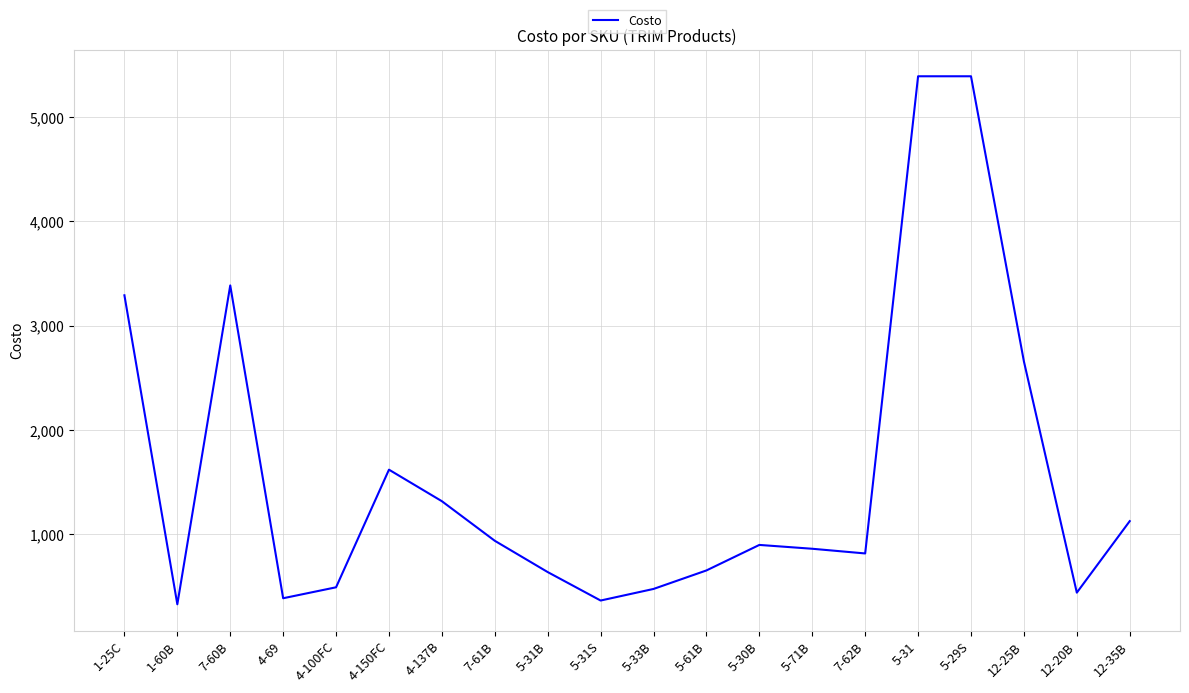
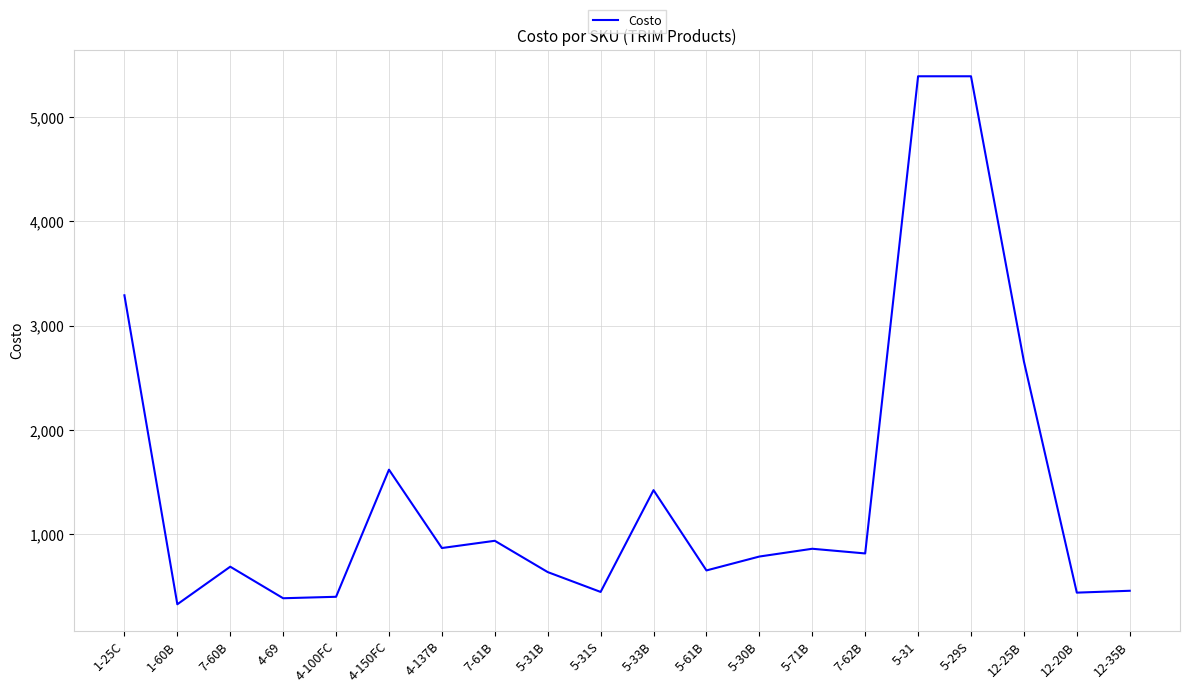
  {
    "1-25C": "3,290",
    "1-60B": "330",
-   "7-60B": "3,390",
+   "7-60B": "690",
    "4-69": "390",
-   "4-100FC": "490",
+   "4-100FC": "400",
    "4-150FC": "1,620",
-   "4-137B": "1,320",
+   "4-137B": "870",
    "7-61B": "940",
    "5-31B": "640",
-   "5-31S": "370",
-   "5-33B": "480",
+   "5-31S": "450",
+   "5-33B": "1,420",
    "5-61B": "660",
-   "5-30B": "900",
+   "5-30B": "790",
    "5-71B": "860",
    "7-62B": "820",
    "5-31": "5,390",
    "5-29S": "5,390",
    "12-25B": "2,660",
    "12-20B": "440",
-   "12-35B": "1,130"
+   "12-35B": "460"
  }
